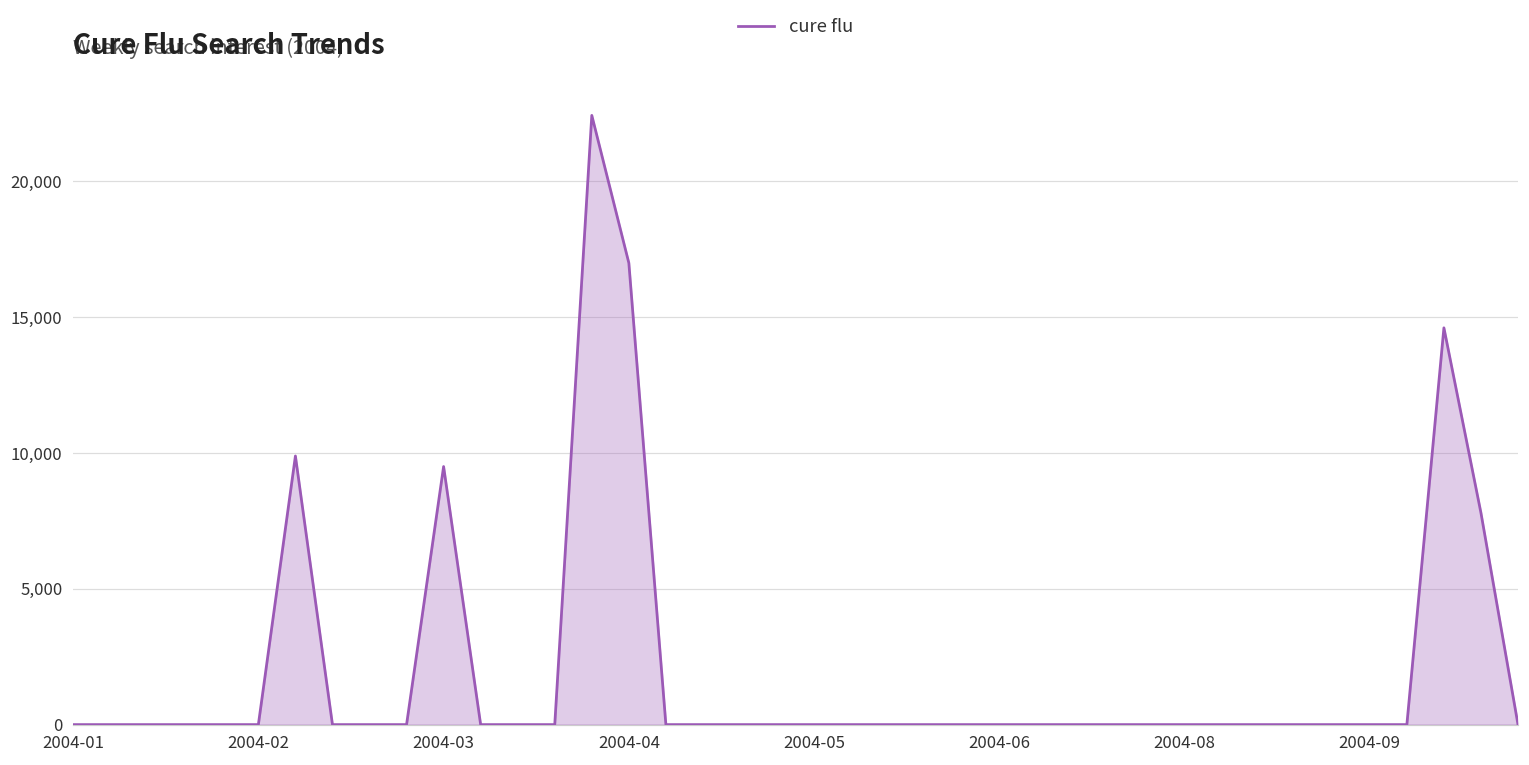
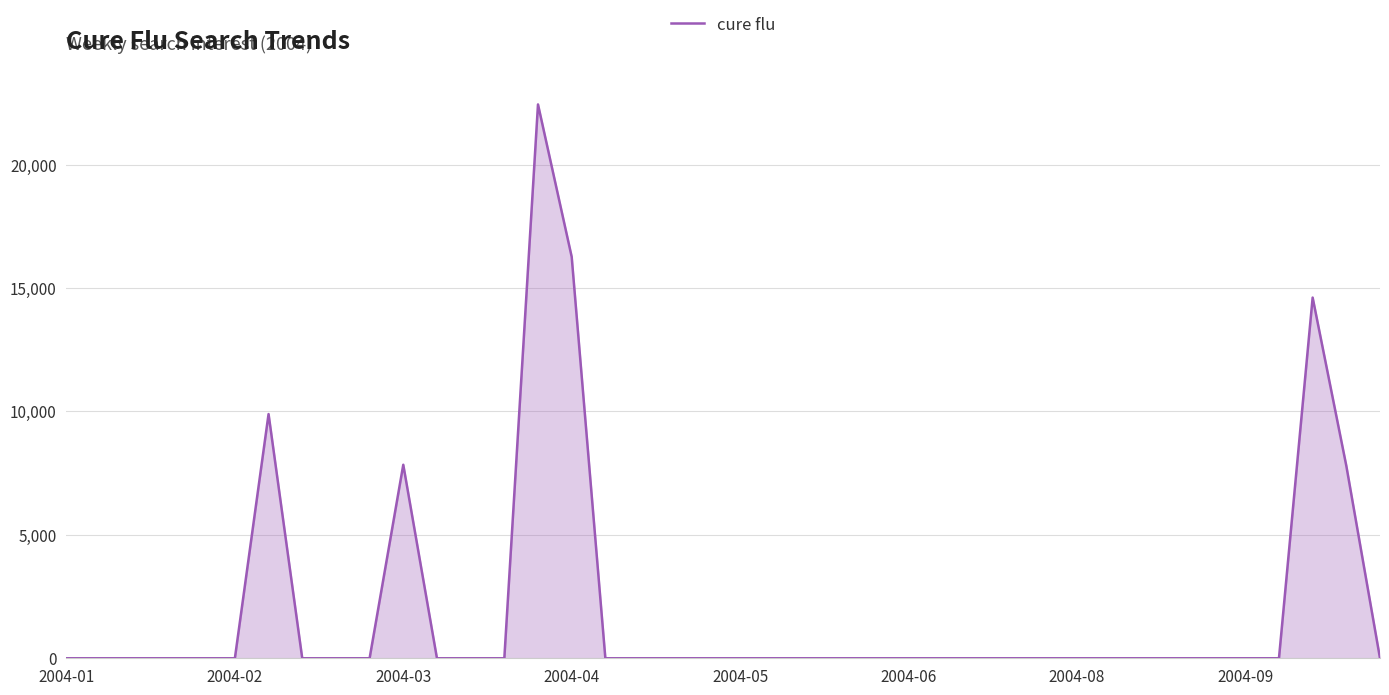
  {
    "2004-01": "0",
    "2004-02": "0",
-   "2004-03": "9,500",
-   "2004-04": "17,000",
+   "2004-03": "7,800",
+   "2004-04": "16,300",
    "2004-05": "0",
    "2004-06": "0",
    "2004-08": "0",
    "2004-09": "0"
  }
